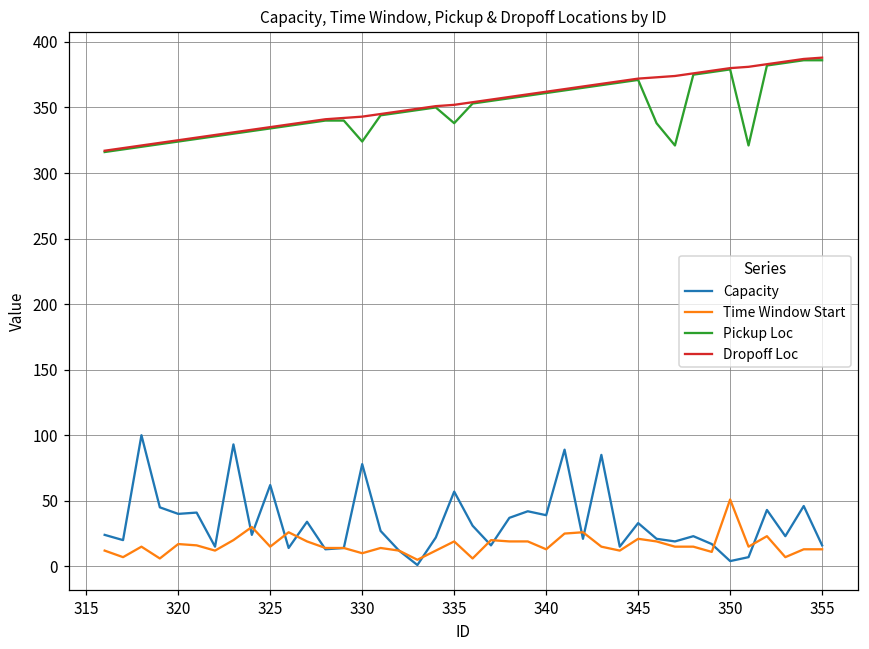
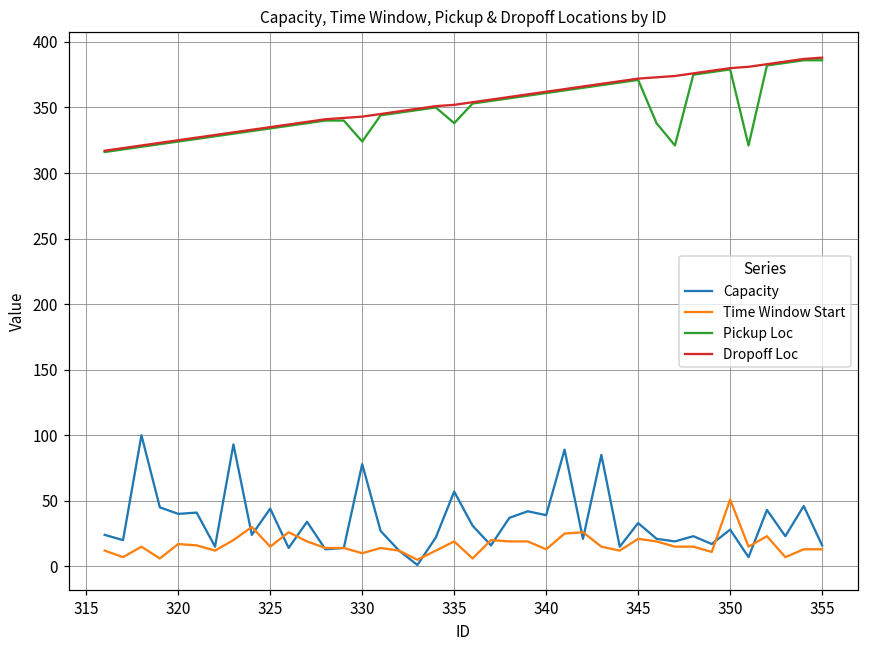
  {
    "Capacity": {
      "320": 40,
-     "325": 62,
+     "325": 44,
      "330": 78,
      "335": 57,
      "340": 39,
      "345": 33,
-     "350": 4,
+     "350": 28,
      "355": 16
    },
    "Time Window Start": {
      "320": 17,
      "325": 15,
      "330": 10,
      "335": 19,
      "340": 13,
      "345": 21,
      "350": 51,
      "355": 13
    },
    "Pickup Loc": {
      "330": 324,
      "335": 338
    },
    "Dropoff Loc": {
      "330": 343,
      "335": 352
    }
  }
